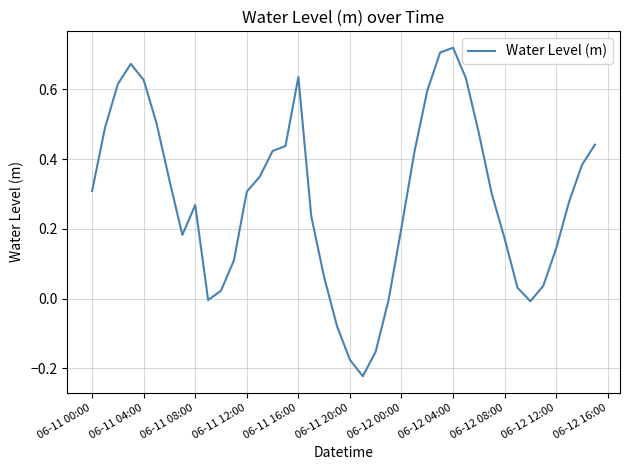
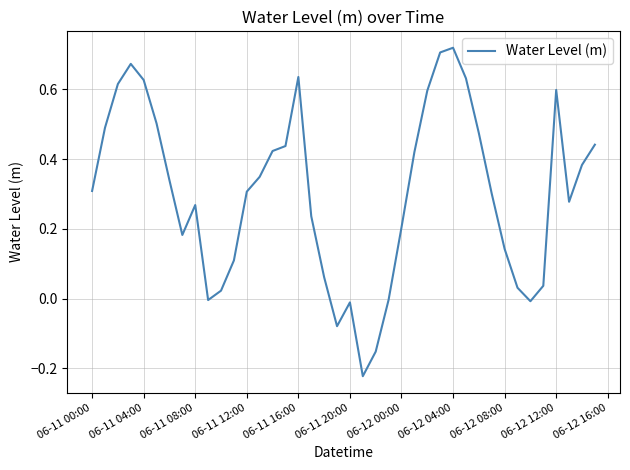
  {
    "06-11 00:00": 0.31,
    "06-11 04:00": 0.63,
    "06-11 08:00": 0.27,
    "06-11 12:00": 0.31,
    "06-11 16:00": 0.64,
-   "06-11 20:00": -0.18,
+   "06-11 20:00": -0.01,
    "06-12 00:00": 0.20,
    "06-12 04:00": 0.72,
-   "06-12 08:00": 0.17,
-   "06-12 12:00": 0.14
+   "06-12 08:00": 0.14,
+   "06-12 12:00": 0.60
  }
